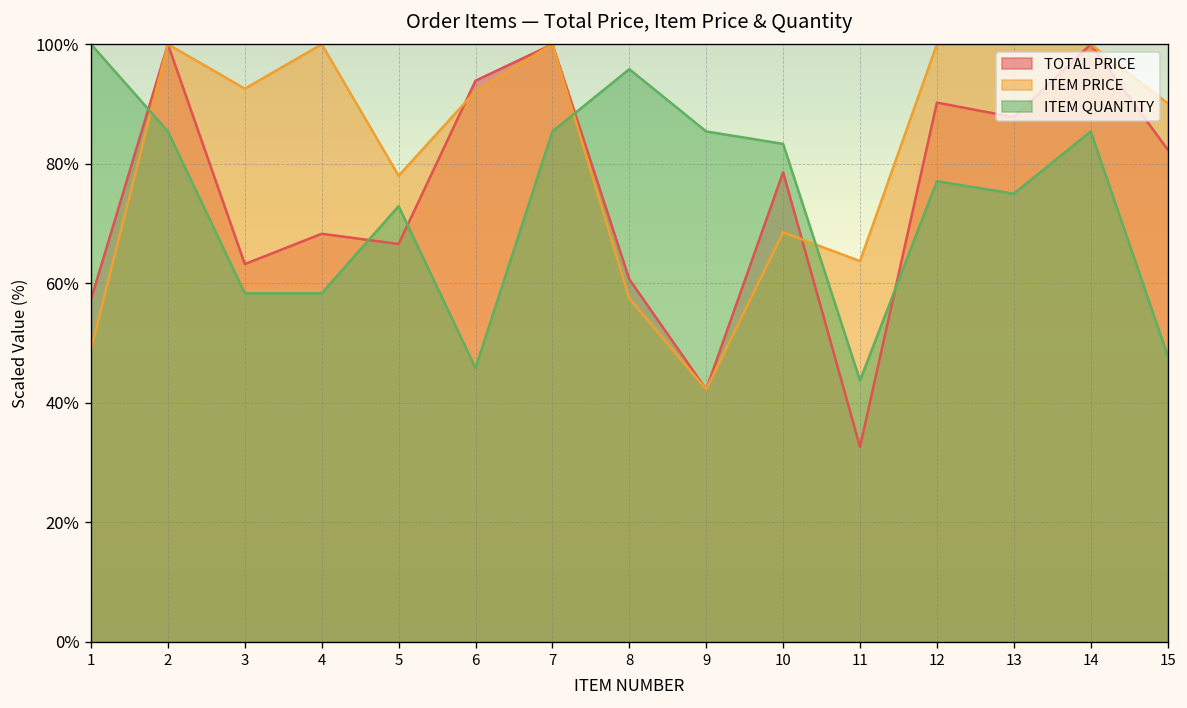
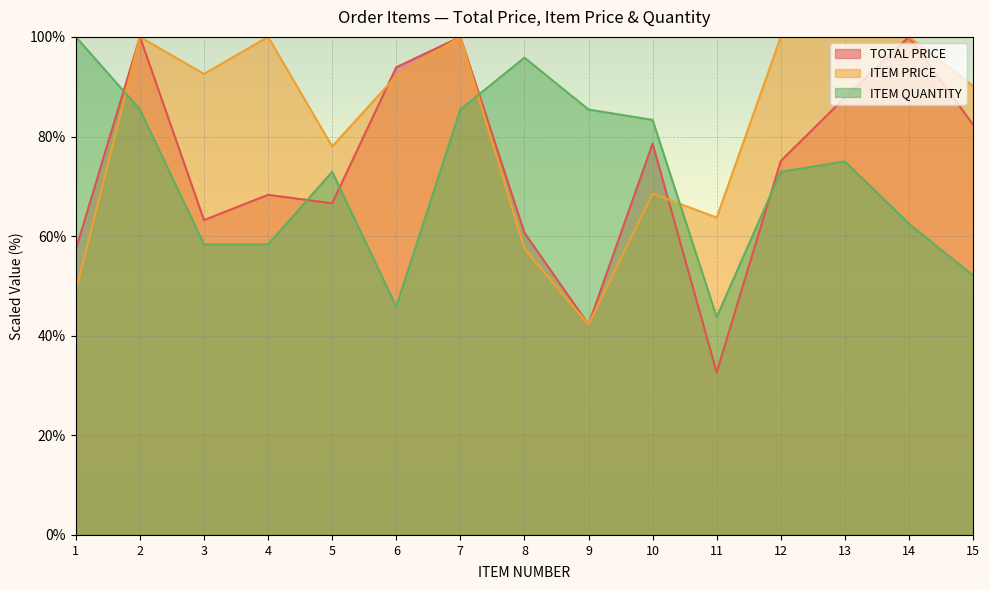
  {
    "TOTAL PRICE": {
      "1": "57%",
      "3": "63%",
      "4": "68%",
      "5": "67%",
      "6": "94%",
      "8": "61%",
      "10": "79%",
      "11": "33%",
-     "12": "90%",
+     "12": "75%",
      "15": "82%"
    },
    "ITEM PRICE": {
      "1": "49%",
      "3": "93%",
      "4": "100%",
      "5": "78%",
      "6": "92%",
      "8": "57%",
      "10": "69%",
      "11": "64%",
      "12": "100%",
      "13": "100%",
      "15": "90%"
    },
    "ITEM QUANTITY": {
      "1": "100%",
      "2": "85%",
      "3": "58%",
      "4": "58%",
      "5": "73%",
      "6": "46%",
      "7": "85%",
      "8": "96%",
      "9": "85%",
      "10": "83%",
      "11": "44%",
-     "12": "77%",
+     "12": "73%",
      "13": "75%",
-     "14": "85%",
-     "15": "48%"
+     "14": "63%",
+     "15": "52%"
    }
  }
